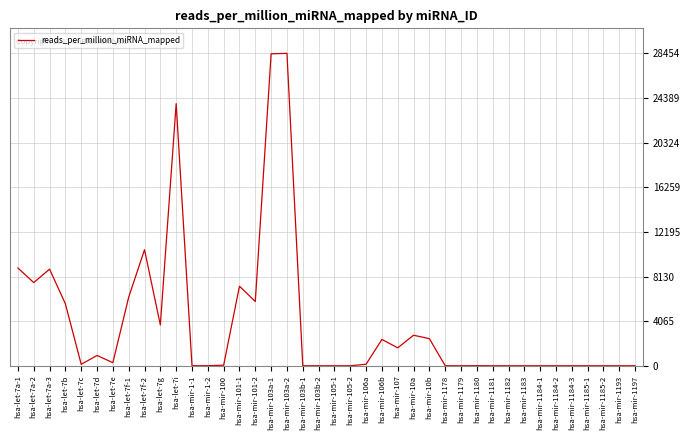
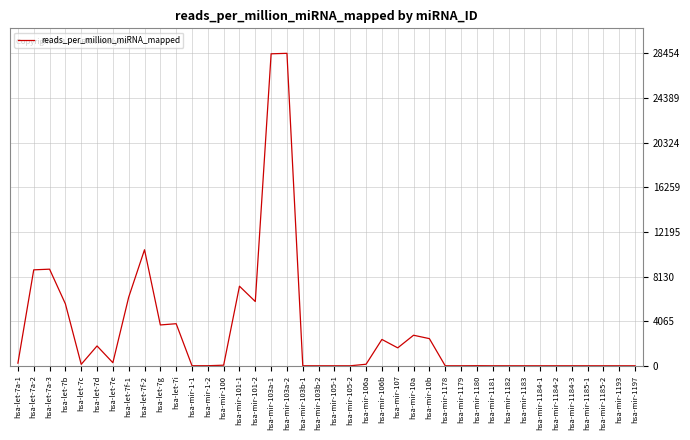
  {
-   "hsa-let-7a-1": 8900,
-   "hsa-let-7a-2": 7600,
+   "hsa-let-7a-1": 200,
+   "hsa-let-7a-2": 8700,
    "hsa-let-7a-3": 8800,
    "hsa-let-7b": 5600,
    "hsa-let-7c": 100,
-   "hsa-let-7d": 900,
+   "hsa-let-7d": 1800,
    "hsa-let-7e": 300,
    "hsa-let-7f-1": 6200,
    "hsa-let-7f-2": 10600,
    "hsa-let-7g": 3700,
-   "hsa-let-7i": 23900,
+   "hsa-let-7i": 3800,
    "hsa-mir-1-1": 0,
    "hsa-mir-1-2": 0,
    "hsa-mir-100": 100,
    "hsa-mir-101-1": 7200,
    "hsa-mir-101-2": 5900,
    "hsa-mir-103a-1": 28400,
    "hsa-mir-103a-2": 28500,
    "hsa-mir-103b-1": 0,
    "hsa-mir-103b-2": 0,
    "hsa-mir-105-1": 0,
    "hsa-mir-105-2": 0,
    "hsa-mir-106a": 100,
    "hsa-mir-106b": 2400,
    "hsa-mir-107": 1600,
    "hsa-mir-10a": 2800,
    "hsa-mir-10b": 2500,
    "hsa-mir-1178": 0,
    "hsa-mir-1179": 0,
    "hsa-mir-1180": 0,
    "hsa-mir-1181": 0,
    "hsa-mir-1182": 0,
    "hsa-mir-1183": 0,
    "hsa-mir-1184-1": 0,
    "hsa-mir-1184-2": 0,
    "hsa-mir-1184-3": 0,
    "hsa-mir-1185-1": 0,
    "hsa-mir-1185-2": 0,
    "hsa-mir-1193": 0,
    "hsa-mir-1197": 0
  }
